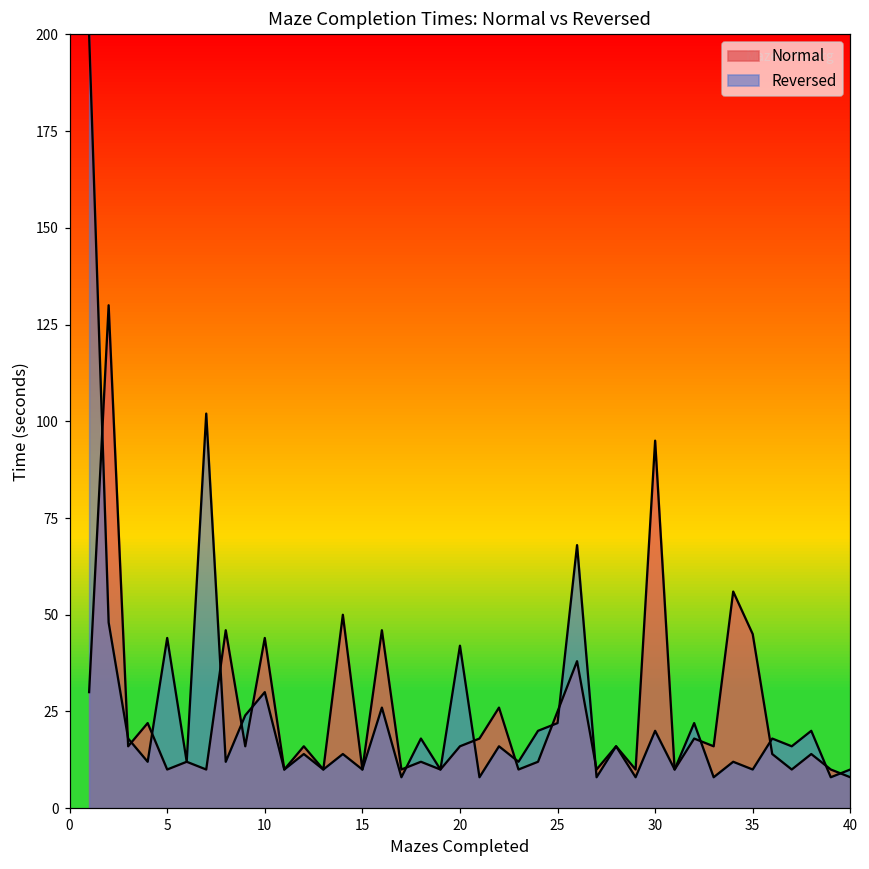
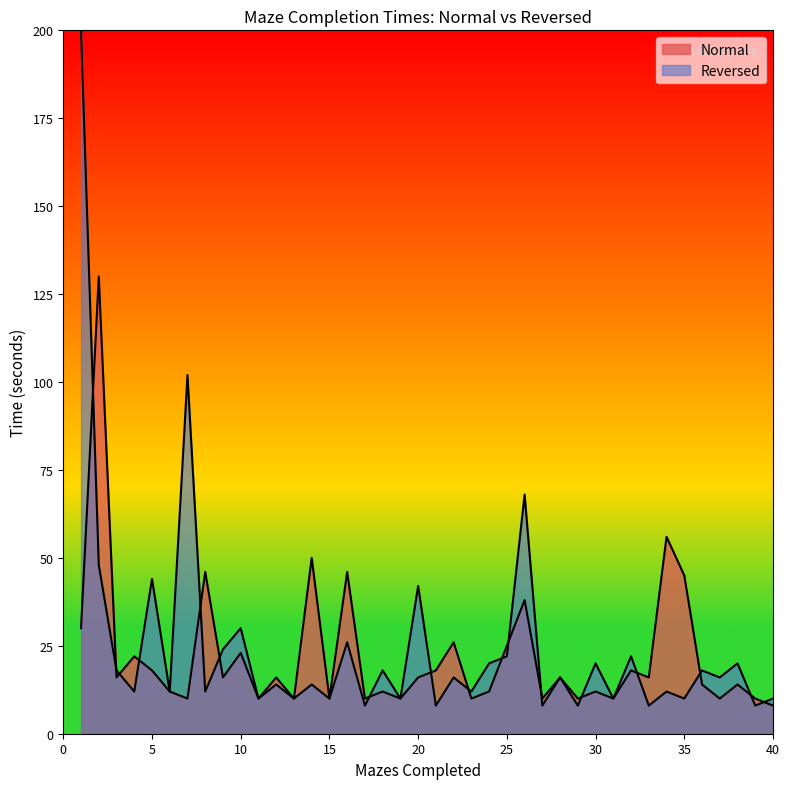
  {
    "Normal": {
-     "5": 10,
-     "10": 44,
+     "5": 18,
+     "10": 23,
      "20": 16,
      "25": 25,
-     "30": 95,
+     "30": 12,
      "35": 45,
      "40": 8
    },
    "Reversed": {
      "5": 44,
      "10": 30,
      "20": 42,
      "25": 22,
      "30": 20,
      "35": 10,
      "40": 10
    }
  }
